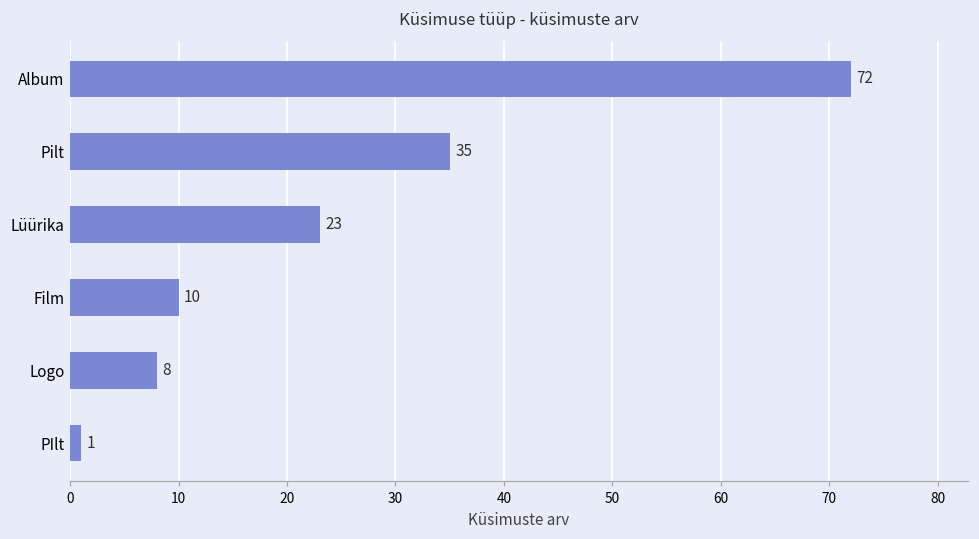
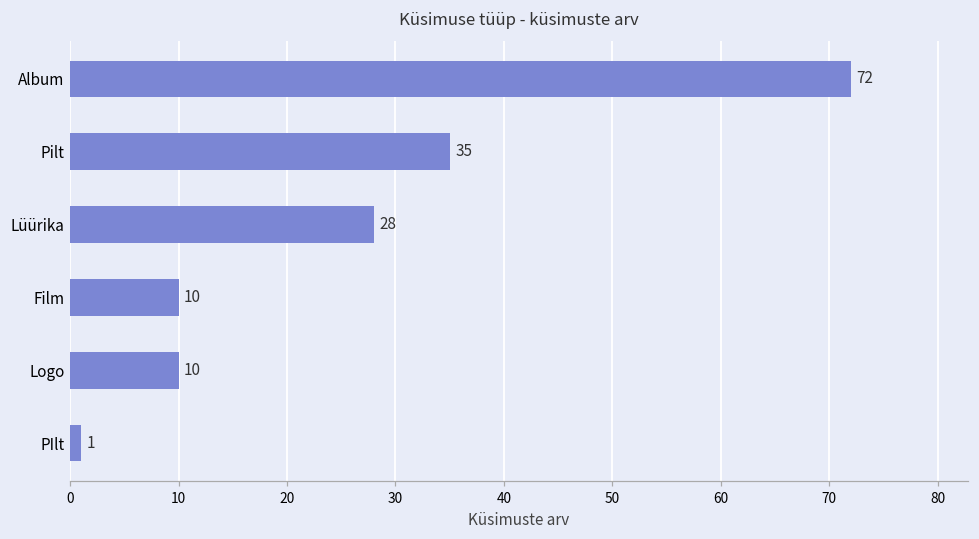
  {
    "Album": 72,
    "Pilt": 35,
-   "Lüürika": 23,
+   "Lüürika": 28,
    "Film": 10,
-   "Logo": 8,
+   "Logo": 10,
    "PIlt": 1
  }
